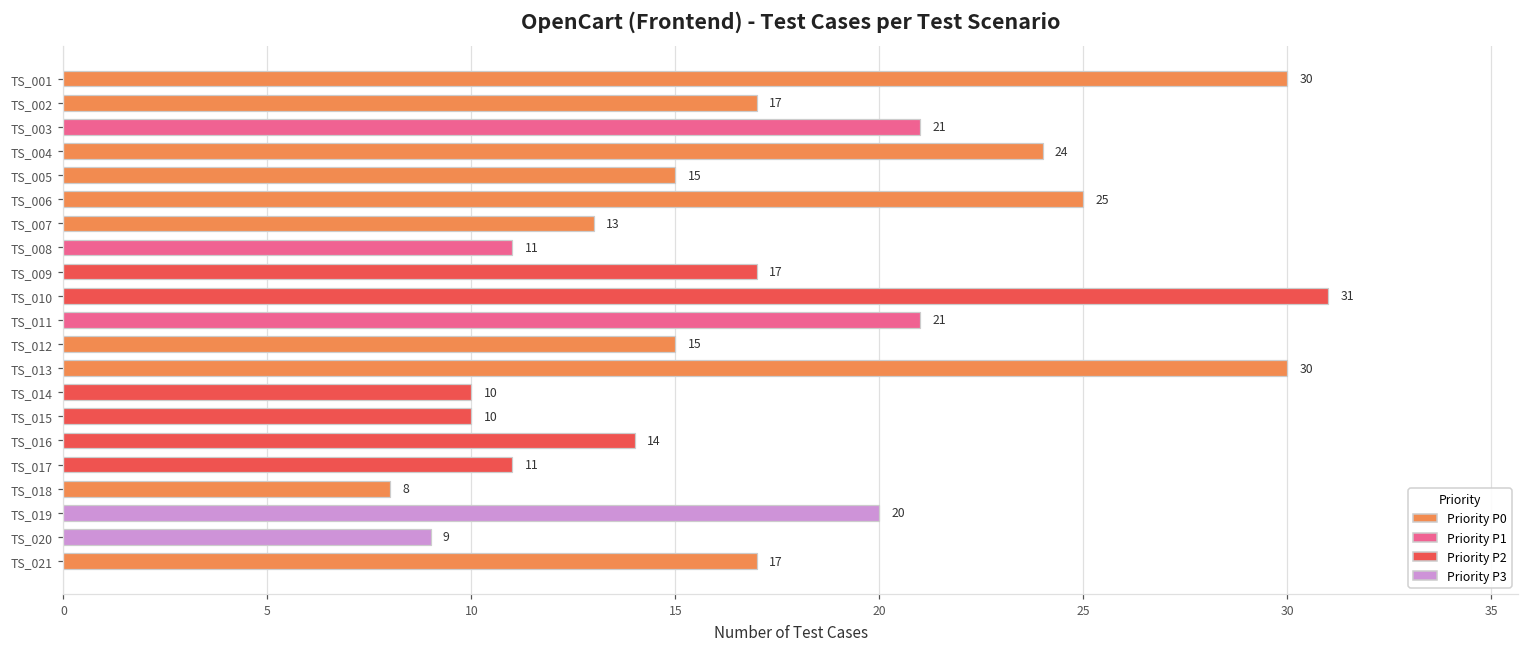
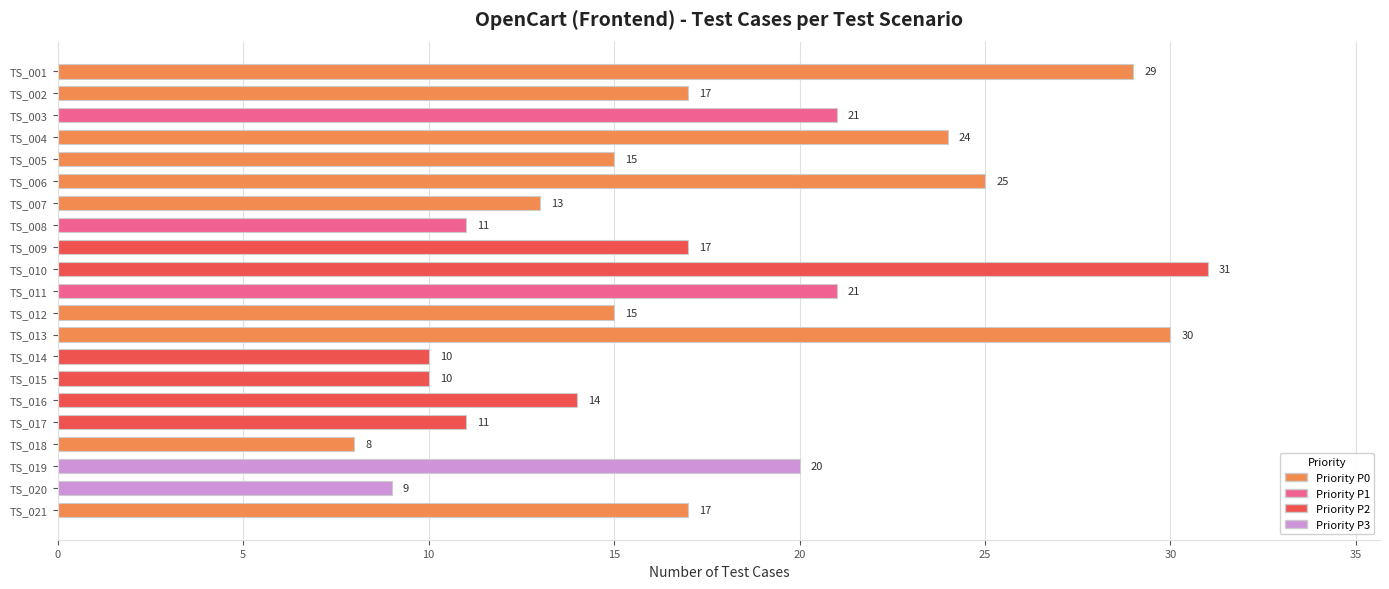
  {
-   "TS_001": 30,
+   "TS_001": 29,
    "TS_002": 17,
    "TS_003": 21,
    "TS_004": 24,
    "TS_005": 15,
    "TS_006": 25,
    "TS_007": 13,
    "TS_008": 11,
    "TS_009": 17,
    "TS_010": 31,
    "TS_011": 21,
    "TS_012": 15,
    "TS_013": 30,
    "TS_014": 10,
    "TS_015": 10,
    "TS_016": 14,
    "TS_017": 11,
    "TS_018": 8,
    "TS_019": 20,
    "TS_020": 9,
    "TS_021": 17
  }
